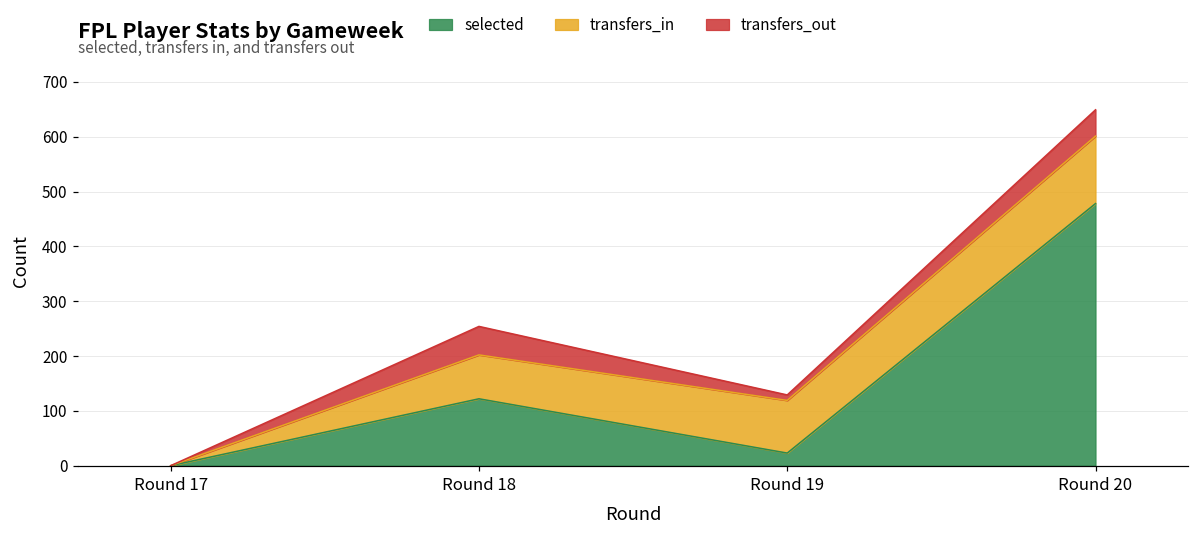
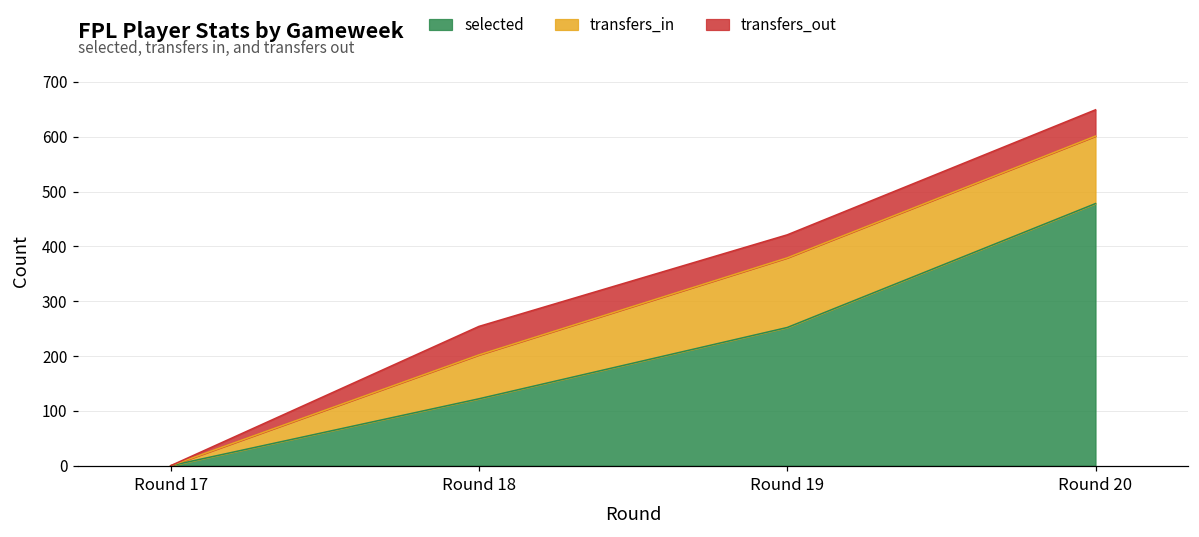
  {
    "selected": {
      "Round 18": 120,
-     "Round 19": 20,
+     "Round 19": 250,
      "Round 20": 480
    },
    "transfers_in": {
      "Round 18": 80,
-     "Round 19": 100,
+     "Round 19": 130,
      "Round 20": 120
    },
    "transfers_out": {
      "Round 18": 50,
-     "Round 19": 10,
+     "Round 19": 40,
      "Round 20": 50
    }
  }
